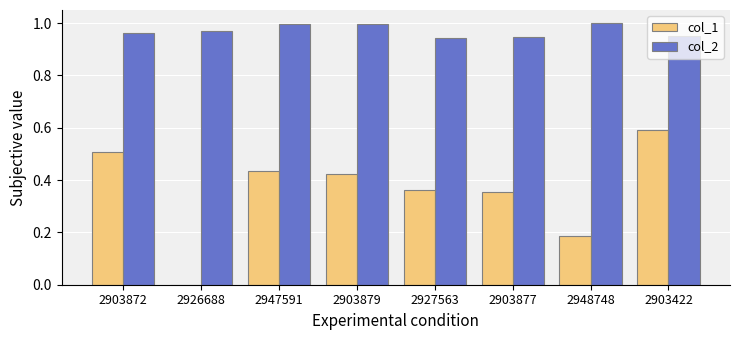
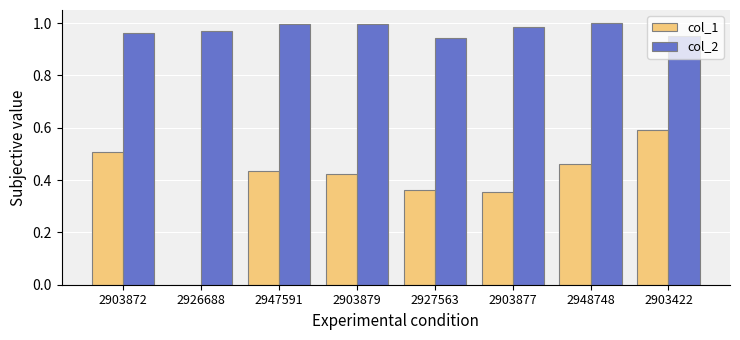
  {
    "col_1": {
      "2903872": 0.51,
      "2926688": 0.00,
      "2947591": 0.43,
      "2903879": 0.42,
      "2927563": 0.36,
      "2903877": 0.35,
-     "2948748": 0.19,
+     "2948748": 0.46,
      "2903422": 0.59
    },
    "col_2": {
      "2903872": 0.96,
      "2926688": 0.97,
      "2947591": 1.00,
      "2903879": 1.00,
      "2927563": 0.94,
-     "2903877": 0.95,
+     "2903877": 0.98,
      "2948748": 1.00
    }
  }
